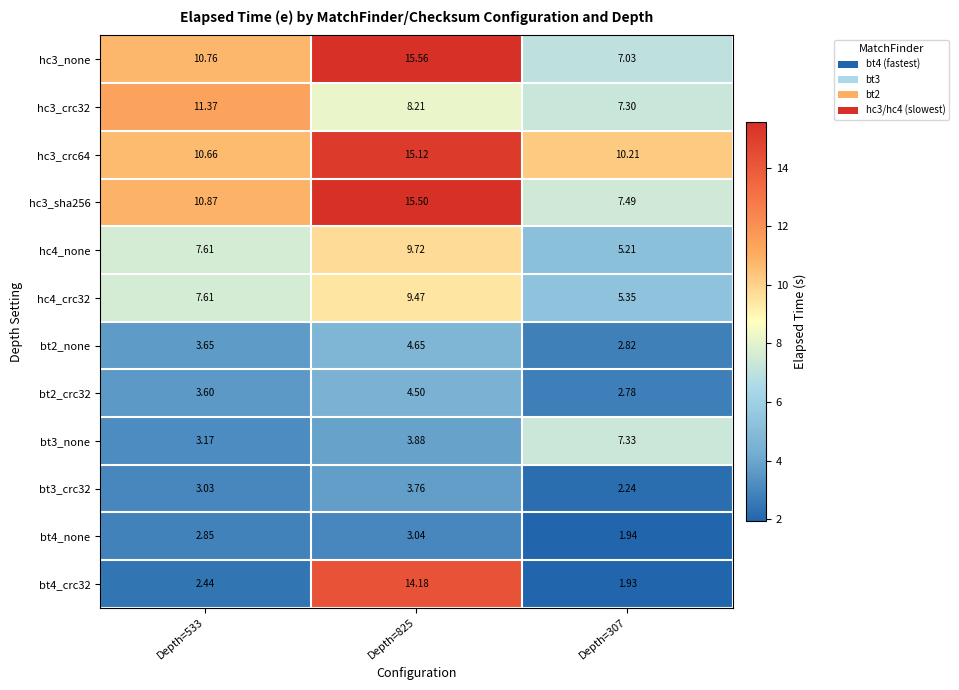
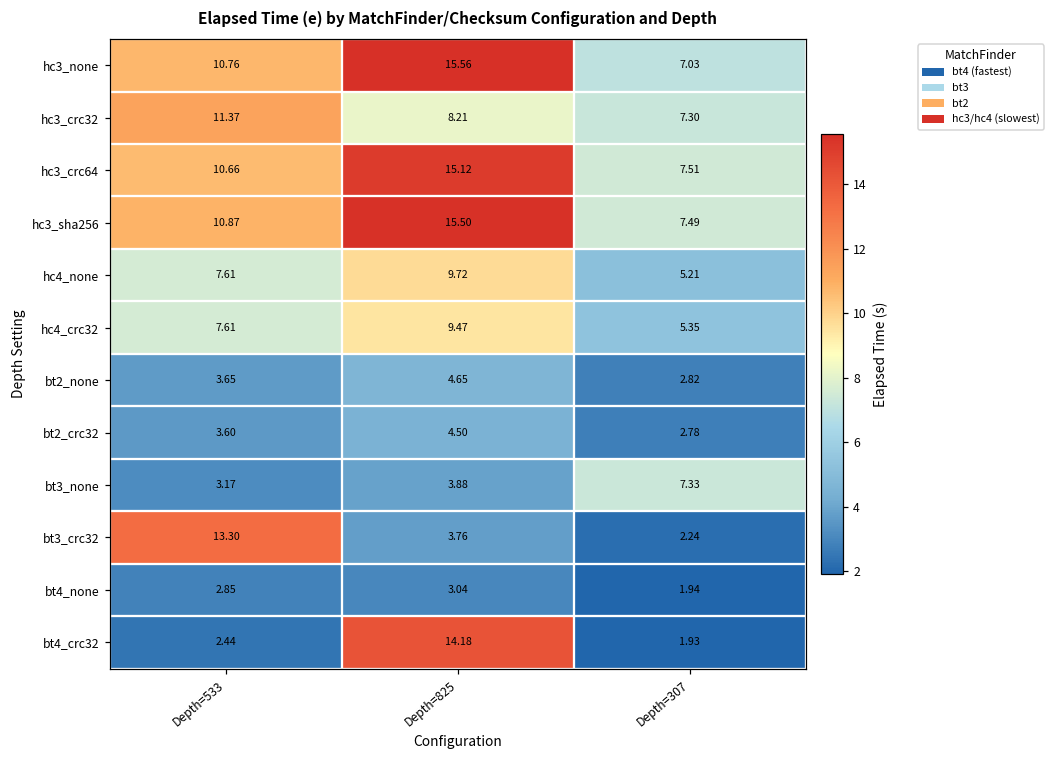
  {
    "hc3_none": {
      "Depth=533": 10.76,
      "Depth=825": 15.56,
      "Depth=307": 7.03
    },
    "hc3_crc32": {
      "Depth=533": 11.37,
      "Depth=825": 8.21,
      "Depth=307": 7.30
    },
    "hc3_crc64": {
      "Depth=533": 10.66,
      "Depth=825": 15.12,
-     "Depth=307": 10.21
+     "Depth=307": 7.51
    },
    "hc3_sha256": {
      "Depth=533": 10.87,
      "Depth=825": 15.50,
      "Depth=307": 7.49
    },
    "hc4_none": {
      "Depth=533": 7.61,
      "Depth=825": 9.72,
      "Depth=307": 5.21
    },
    "hc4_crc32": {
      "Depth=533": 7.61,
      "Depth=825": 9.47,
      "Depth=307": 5.35
    },
    "bt2_none": {
      "Depth=533": 3.65,
      "Depth=825": 4.65,
      "Depth=307": 2.82
    },
    "bt2_crc32": {
      "Depth=533": 3.60,
      "Depth=825": 4.50,
      "Depth=307": 2.78
    },
    "bt3_none": {
      "Depth=533": 3.17,
      "Depth=825": 3.88,
      "Depth=307": 7.33
    },
    "bt3_crc32": {
-     "Depth=533": 3.03,
+     "Depth=533": 13.30,
      "Depth=825": 3.76,
      "Depth=307": 2.24
    },
    "bt4_none": {
      "Depth=533": 2.85,
      "Depth=825": 3.04,
      "Depth=307": 1.94
    },
    "bt4_crc32": {
      "Depth=533": 2.44,
      "Depth=825": 14.18,
      "Depth=307": 1.93
    }
  }
